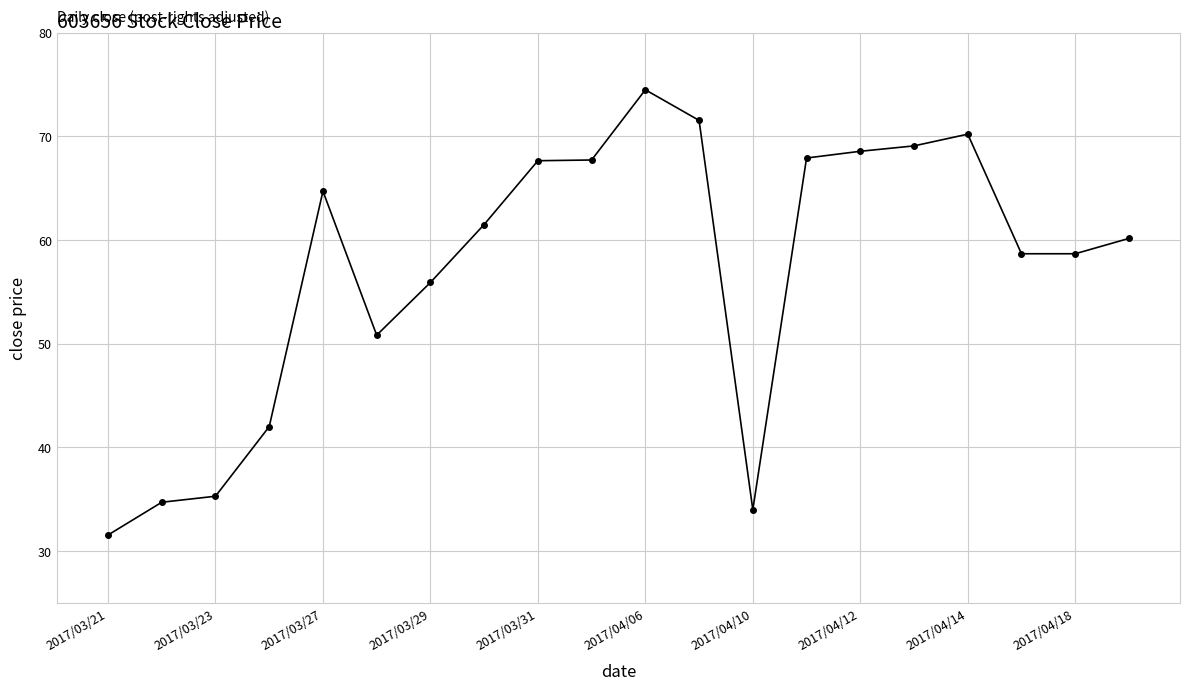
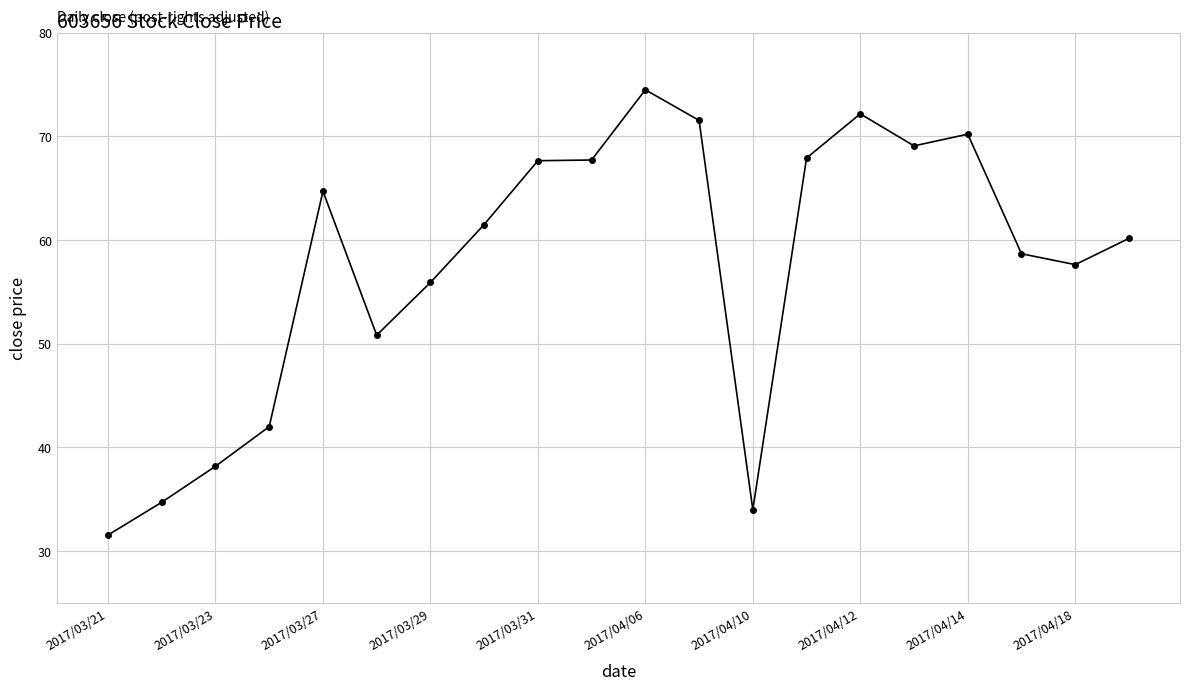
  {
    "2017/03/21": 31.6,
-   "2017/03/23": 35.3,
+   "2017/03/23": 38.2,
    "2017/03/27": 64.7,
    "2017/03/29": 55.9,
    "2017/03/31": 67.6,
    "2017/04/06": 74.5,
    "2017/04/10": 34.0,
-   "2017/04/12": 68.6,
+   "2017/04/12": 72.2,
    "2017/04/14": 70.2,
-   "2017/04/18": 58.7
+   "2017/04/18": 57.6
  }
